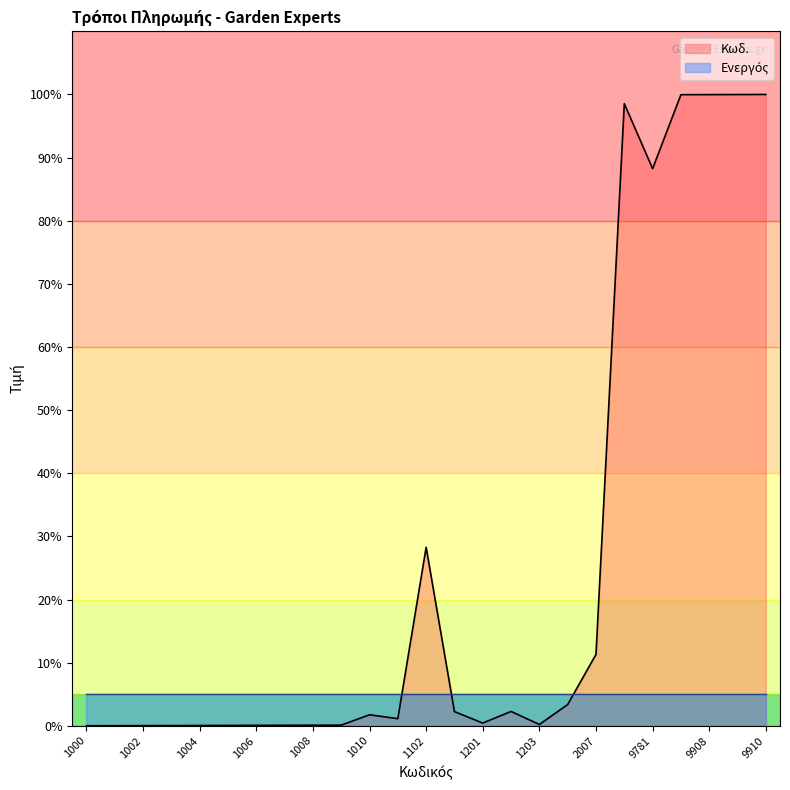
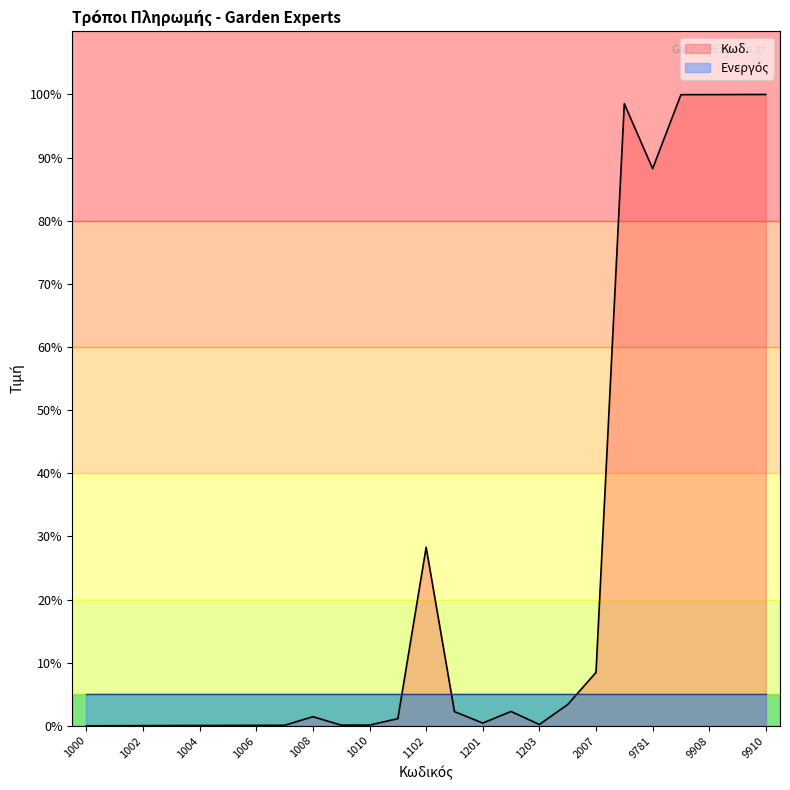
  {
    "Κωδ.": {
      "1000": "0%",
      "1002": "0%",
      "1004": "0%",
      "1006": "0%",
-     "1008": "0%",
-     "1010": "2%",
+     "1008": "1%",
+     "1010": "0%",
      "1102": "28%",
      "1201": "0%",
      "1203": "0%",
-     "2007": "11%",
+     "2007": "8%",
      "9781": "88%",
      "9908": "100%",
      "9910": "100%"
    },
    "Ενεργός": {
      "1000": "5%",
      "1002": "5%",
      "1004": "5%",
      "1006": "5%",
      "1008": "5%",
      "1010": "5%",
      "1102": "5%",
      "1201": "5%",
      "1203": "5%",
      "2007": "5%",
      "9781": "5%",
      "9908": "5%",
      "9910": "5%"
    }
  }
